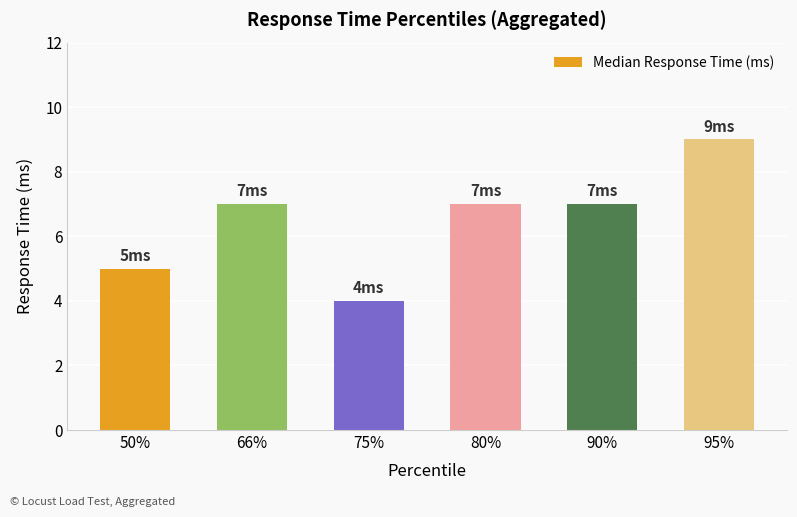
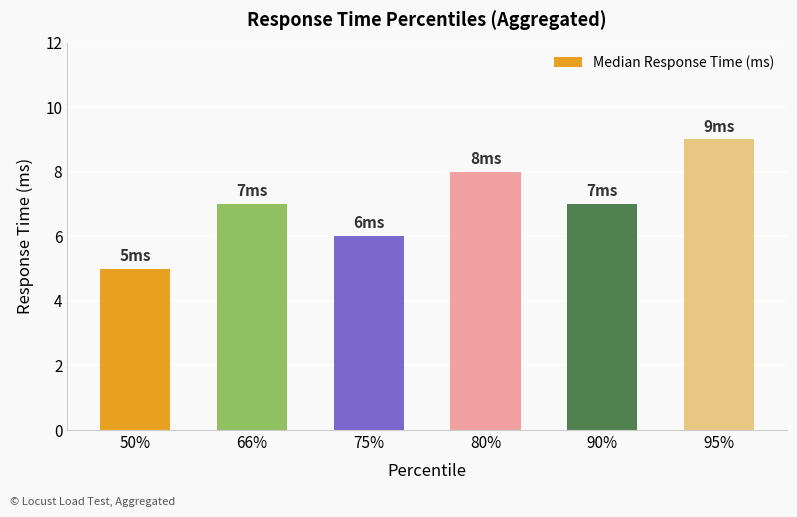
  {
    "50%": 5,
    "66%": 7,
-   "75%": 4,
-   "80%": 7,
+   "75%": 6,
+   "80%": 8,
    "90%": 7,
    "95%": 9
  }
